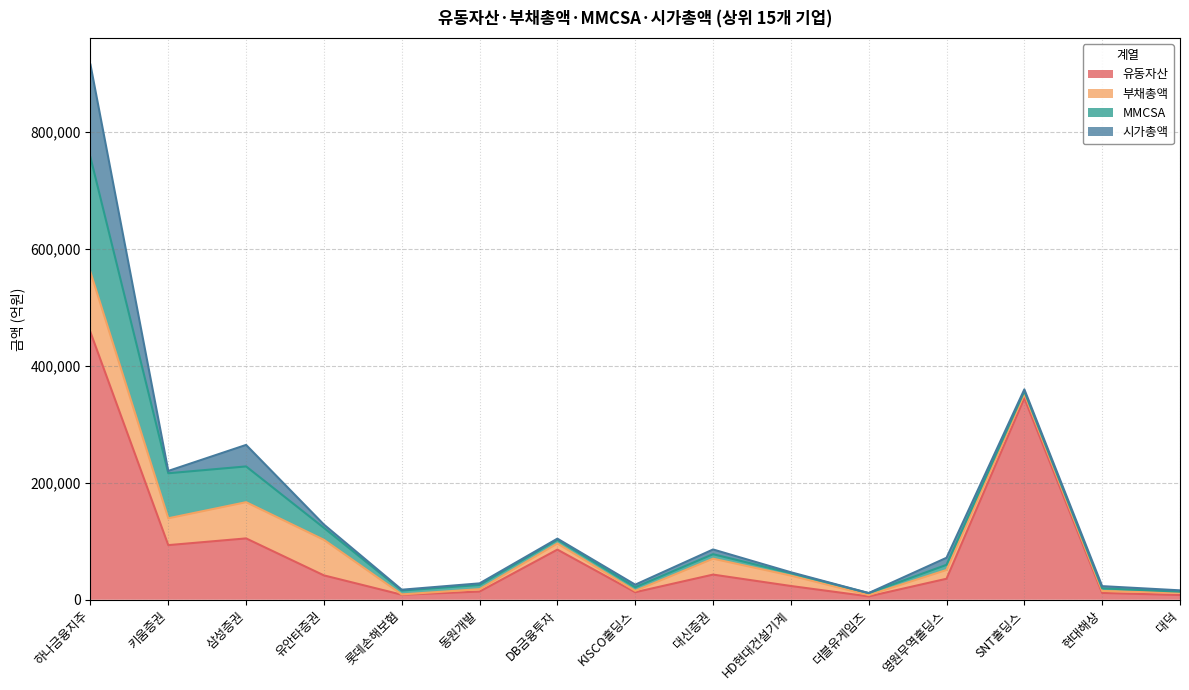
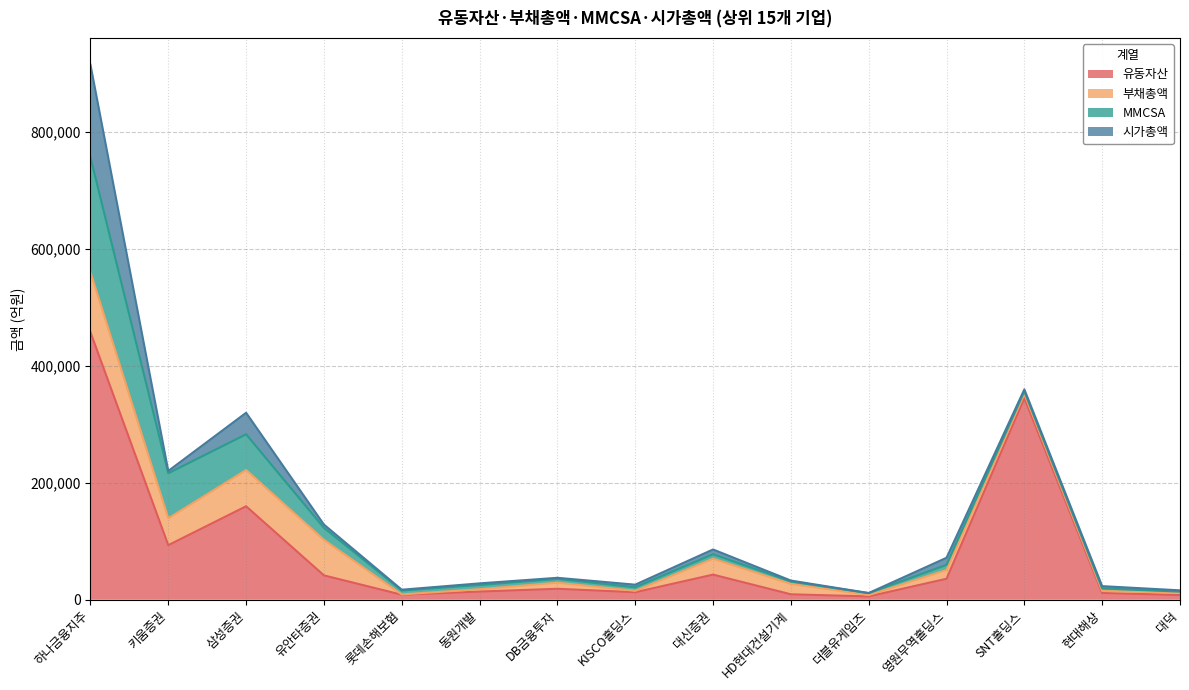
  {
    "유동자산": {
      "하나금융지주": "460,000",
      "키움증권": "90,000",
-     "삼성증권": "100,000",
+     "삼성증권": "160,000",
      "유안타증권": "40,000",
-     "DB금융투자": "90,000",
+     "DB금융투자": "20,000",
      "대신증권": "40,000",
-     "HD현대건설기계": "20,000",
+     "HD현대건설기계": "10,000",
      "영원무역홀딩스": "40,000",
      "SNT홀딩스": "340,000"
    },
    "부채총액": {
      "하나금융지주": "100,000",
      "키움증권": "50,000",
      "삼성증권": "60,000",
      "유안타증권": "60,000",
      "DB금융투자": "10,000",
      "대신증권": "30,000",
      "영원무역홀딩스": "20,000"
    }
  }
